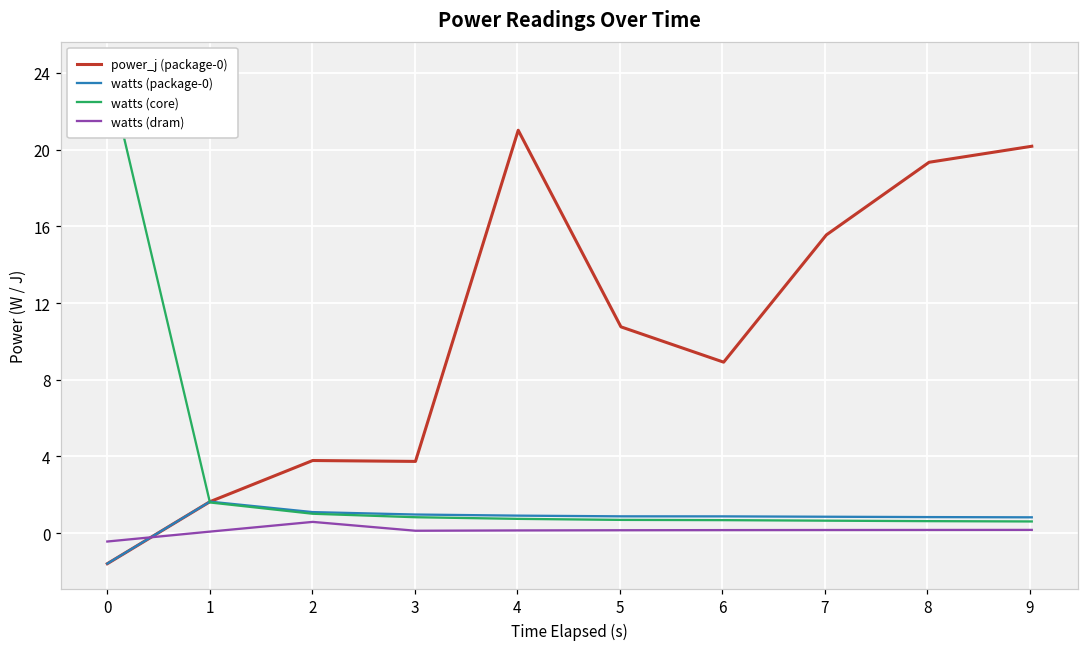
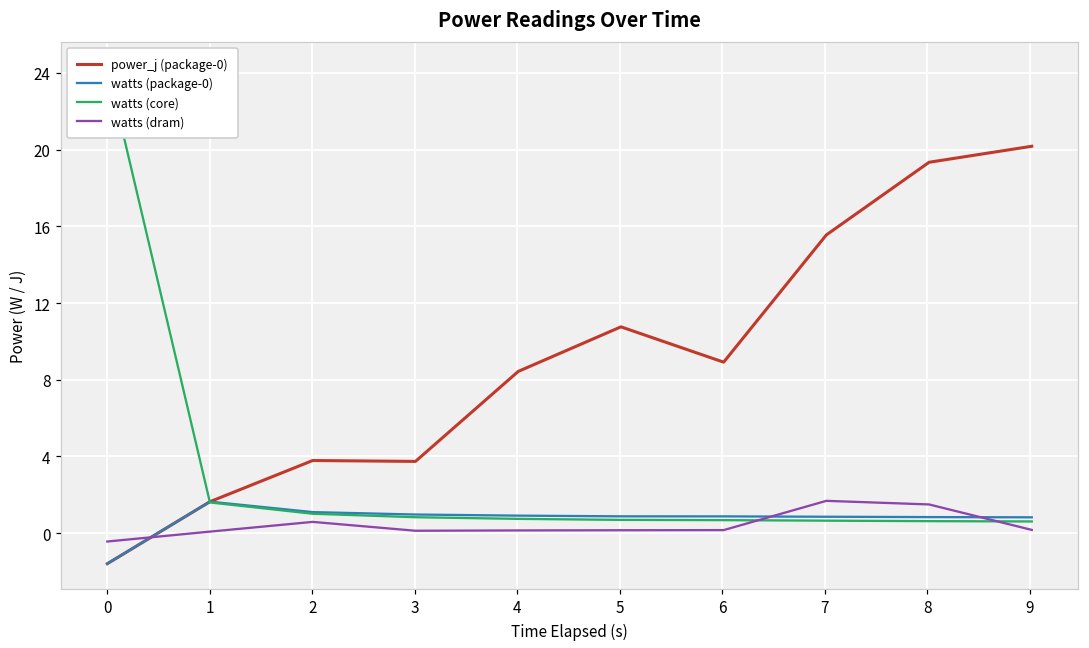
  {
    "power_j (package-0)": {
      "2": 3.8,
      "3": 3.7,
-     "4": 21.0,
+     "4": 8.4,
      "5": 10.8,
      "6": 8.9,
      "7": 15.6,
      "8": 19.3
    },
    "watts (package-0)": {
      "4": 0.9,
      "5": 0.9,
      "6": 0.9,
      "7": 0.9,
      "8": 0.8
    },
    "watts (core)": {
      "4": 0.7,
      "5": 0.7,
      "6": 0.7,
      "7": 0.6,
      "8": 0.6
    },
    "watts (dram)": {
      "0": -0.4,
      "1": 0.1,
      "2": 0.6,
      "3": 0.1,
      "4": 0.1,
      "5": 0.1,
      "6": 0.2,
-     "7": 0.2,
-     "8": 0.2
+     "7": 1.7,
+     "8": 1.5
    }
  }
